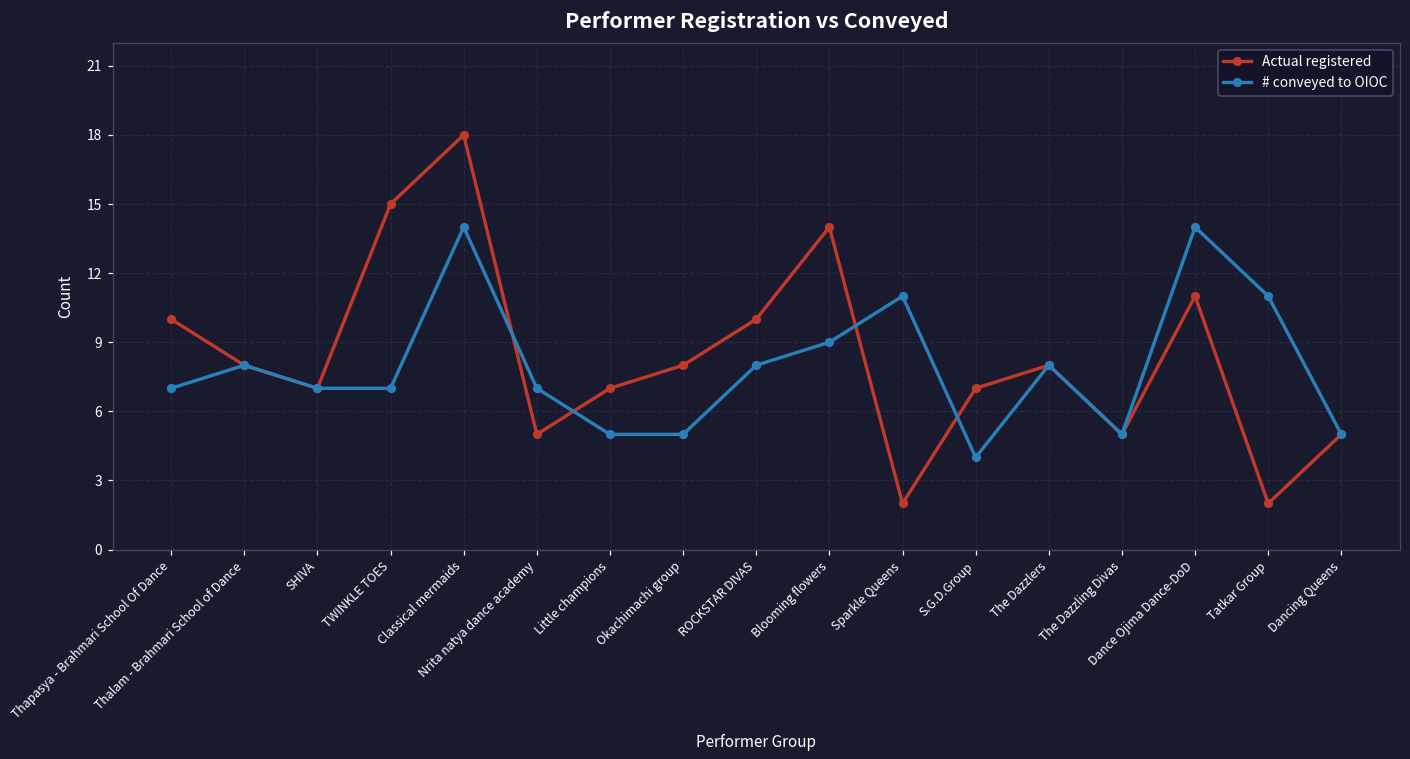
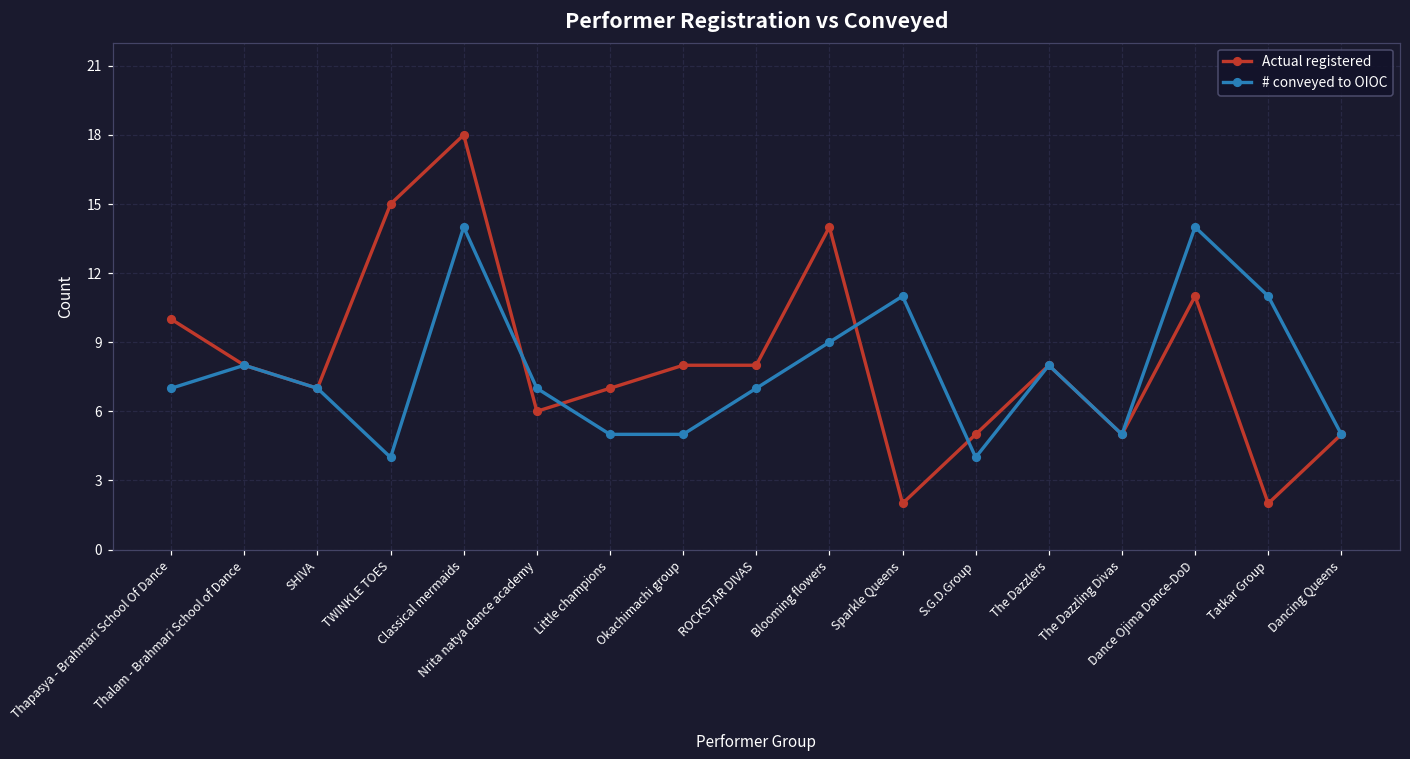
  {
    "Actual registered": {
      "Thapasya - Brahmari School Of Dance": 10,
      "TWINKLE TOES": 15,
      "Classical mermaids": 18,
-     "Nrita natya dance academy": 5,
+     "Nrita natya dance academy": 6,
      "Little champions": 7,
      "Okachimachi group": 8,
-     "ROCKSTAR DIVAS": 10,
+     "ROCKSTAR DIVAS": 8,
      "Blooming flowers": 14,
      "Sparkle Queens": 2,
-     "S.G.D.Group": 7,
+     "S.G.D.Group": 5,
      "Dance Ojima Dance-DoD": 11,
      "Tatkar Group": 2
    },
    "# conveyed to OIOC": {
      "Thapasya - Brahmari School Of Dance": 7,
-     "TWINKLE TOES": 7,
+     "TWINKLE TOES": 4,
      "Classical mermaids": 14,
      "Nrita natya dance academy": 7,
      "Little champions": 5,
      "Okachimachi group": 5,
-     "ROCKSTAR DIVAS": 8,
+     "ROCKSTAR DIVAS": 7,
      "Blooming flowers": 9,
      "Sparkle Queens": 11,
      "S.G.D.Group": 4,
      "Dance Ojima Dance-DoD": 14,
      "Tatkar Group": 11
    }
  }
